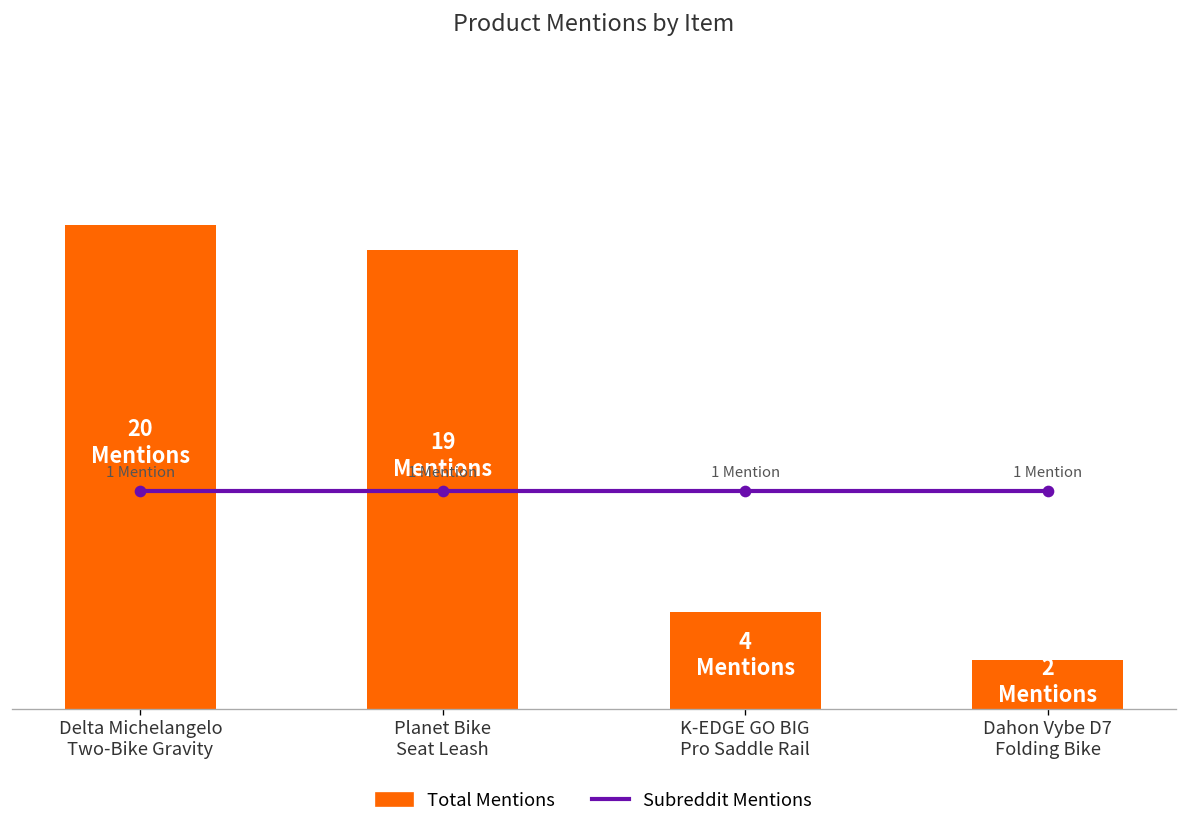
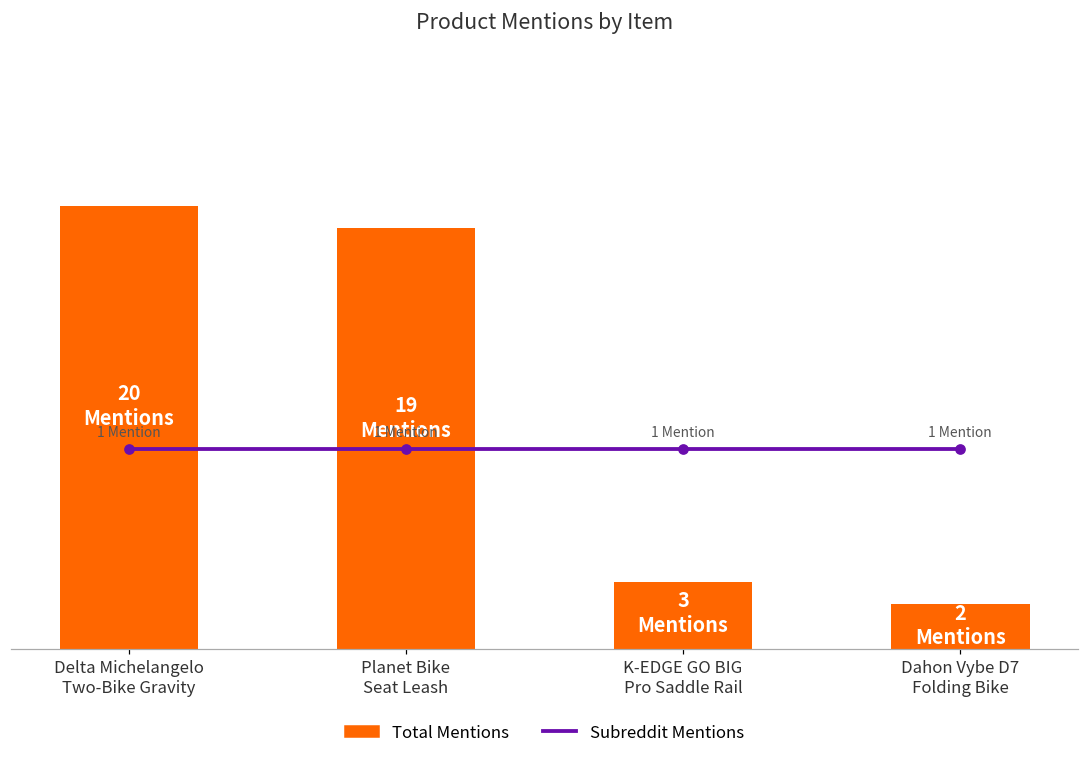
  {
    "Total Mentions": {
      "Delta Michelangelo Two-Bike Gravity": 20,
-     "K-EDGE GO BIG Pro Saddle Rail": 4,
+     "K-EDGE GO BIG Pro Saddle Rail": 3,
      "Dahon Vybe D7 Folding Bike": 2
    },
    "Subreddit Mentions": {
      "K-EDGE GO BIG Pro Saddle Rail": 1,
      "Dahon Vybe D7 Folding Bike": 1
    }
  }
